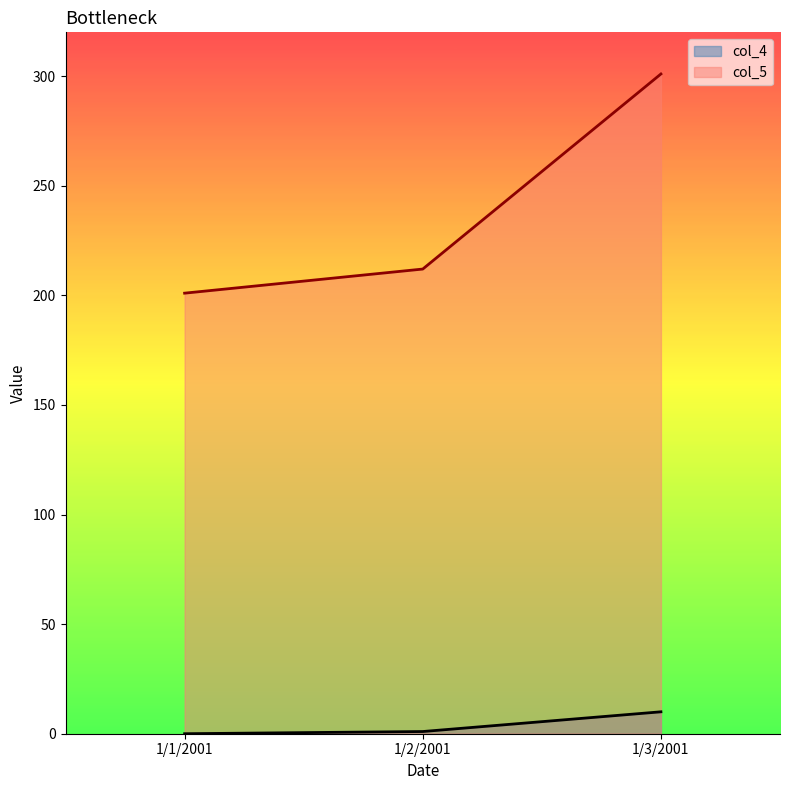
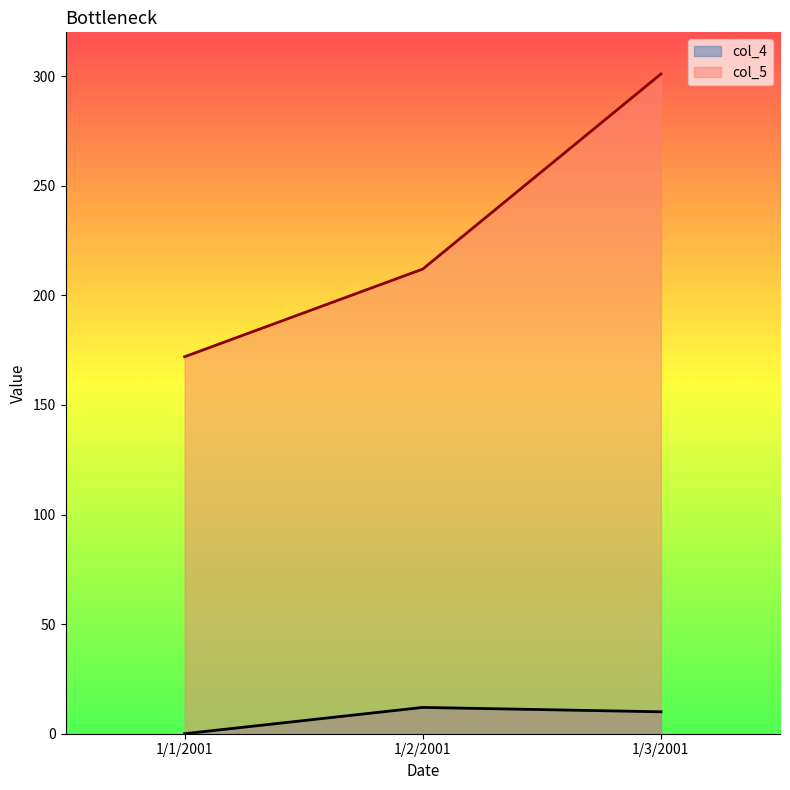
  {
    "col_4": {
      "1/1/2001": 0,
-     "1/2/2001": 1,
+     "1/2/2001": 12,
      "1/3/2001": 10
    },
    "col_5": {
-     "1/1/2001": 201,
+     "1/1/2001": 172,
      "1/2/2001": 212,
      "1/3/2001": 301
    }
  }
